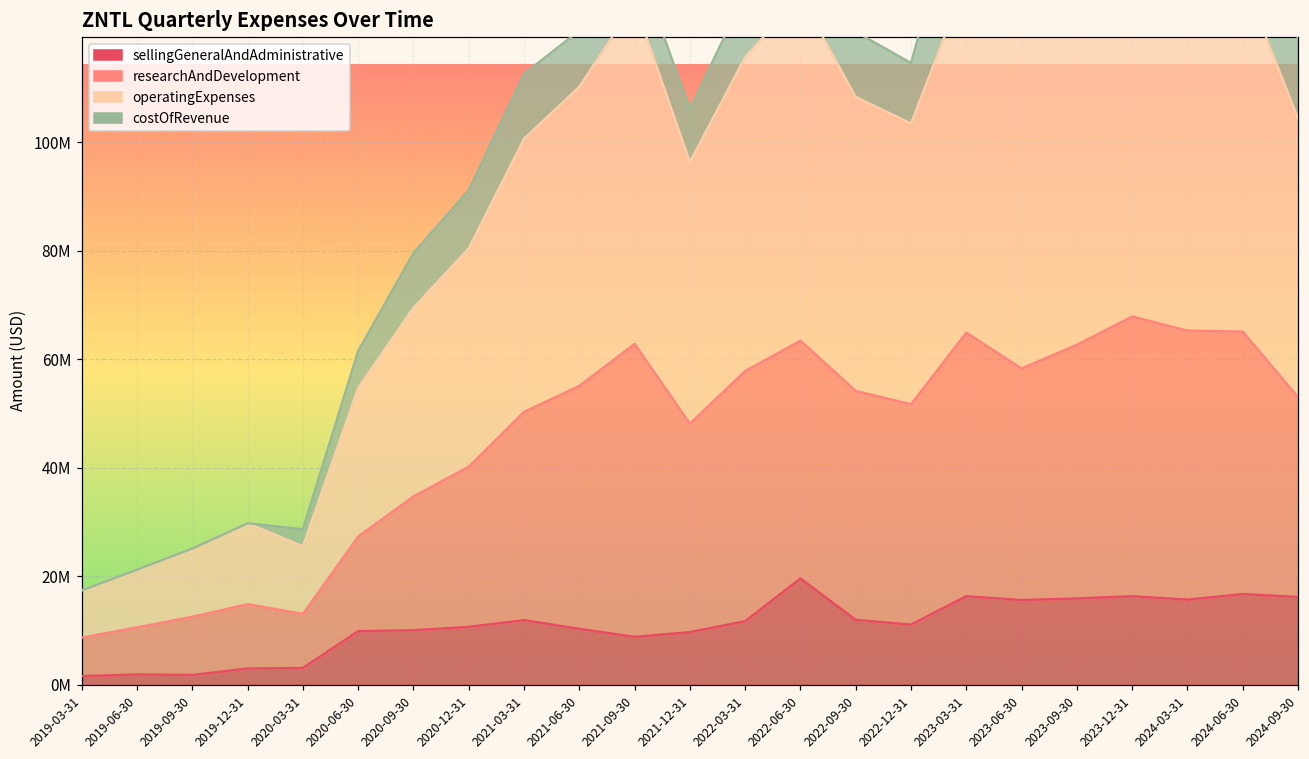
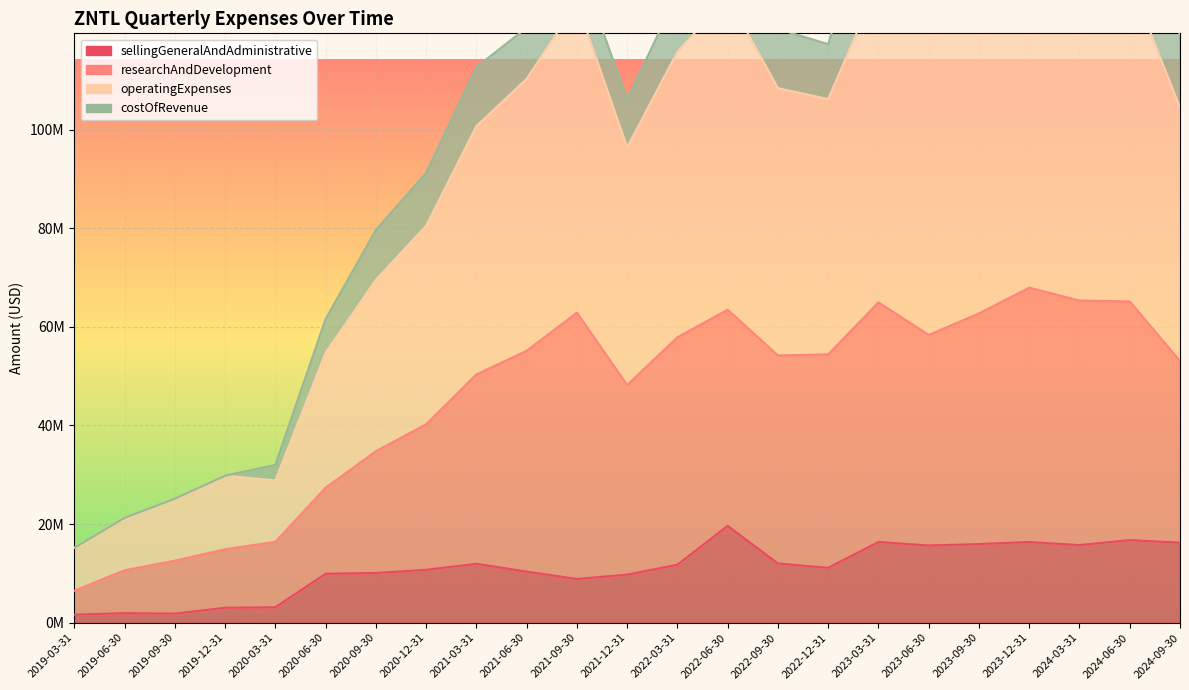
  {
    "sellingGeneralAndAdministrative": {
      "2019-03-31": 2000000,
      "2019-06-30": 2000000,
      "2019-09-30": 2000000,
      "2019-12-31": 3000000,
      "2020-03-31": 3000000,
      "2020-06-30": 10000000,
      "2020-09-30": 10000000,
      "2020-12-31": 11000000,
      "2021-03-31": 12000000,
      "2021-06-30": 10000000,
      "2021-09-30": 9000000,
      "2021-12-31": 10000000,
      "2022-03-31": 12000000,
      "2022-06-30": 20000000,
      "2022-09-30": 12000000,
      "2022-12-31": 11000000,
      "2023-03-31": 16000000,
      "2023-06-30": 16000000,
      "2023-09-30": 16000000,
      "2023-12-31": 16000000,
      "2024-03-31": 16000000,
      "2024-06-30": 17000000,
      "2024-09-30": 16000000
    },
    "researchAndDevelopment": {
-     "2019-03-31": 7000000,
+     "2019-03-31": 5000000,
      "2019-06-30": 9000000,
      "2019-09-30": 11000000,
      "2019-12-31": 12000000,
-     "2020-03-31": 10000000,
+     "2020-03-31": 13000000,
      "2020-06-30": 17000000,
      "2020-09-30": 25000000,
      "2020-12-31": 30000000,
      "2021-03-31": 38000000,
      "2021-06-30": 45000000,
      "2021-09-30": 54000000,
      "2021-12-31": 38000000,
      "2022-03-31": 46000000,
      "2022-06-30": 44000000,
      "2022-09-30": 42000000,
-     "2022-12-31": 41000000,
+     "2022-12-31": 43000000,
      "2023-03-31": 49000000,
      "2023-06-30": 43000000,
      "2023-09-30": 47000000,
      "2023-12-31": 52000000,
      "2024-03-31": 50000000,
      "2024-06-30": 48000000,
      "2024-09-30": 37000000
    },
    "operatingExpenses": {
      "2020-03-31": 12000000,
      "2020-06-30": 27000000,
      "2020-09-30": 35000000,
      "2020-12-31": 40000000,
      "2021-03-31": 50000000,
      "2021-06-30": 55000000,
      "2021-12-31": 48000000,
      "2022-03-31": 58000000,
      "2022-09-30": 54000000,
      "2022-12-31": 52000000,
      "2024-09-30": 51000000
    },
    "costOfRevenue": {
      "2020-03-31": 3000000,
      "2020-06-30": 7000000,
      "2020-09-30": 10000000,
      "2020-12-31": 11000000,
      "2021-03-31": 12000000,
      "2021-12-31": 10000000,
      "2022-12-31": 11000000,
      "2024-09-30": 15000000
    }
  }
